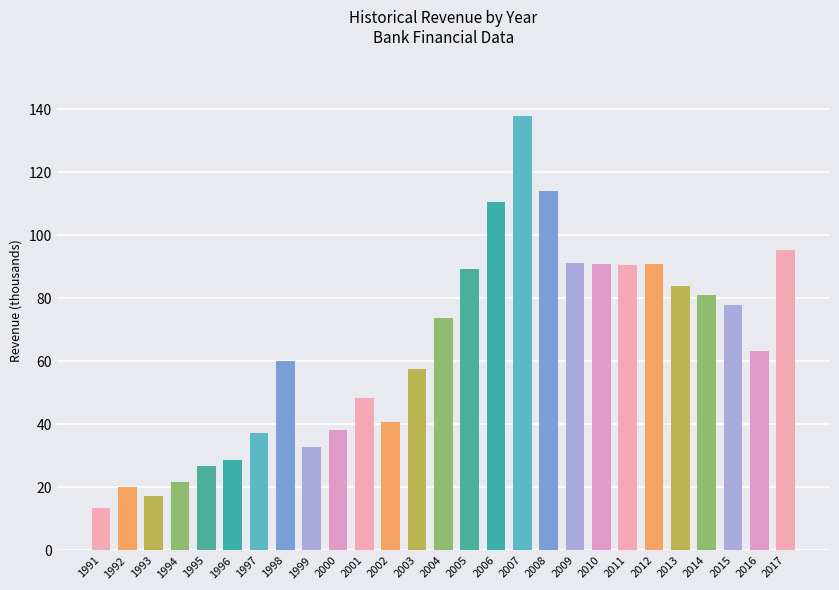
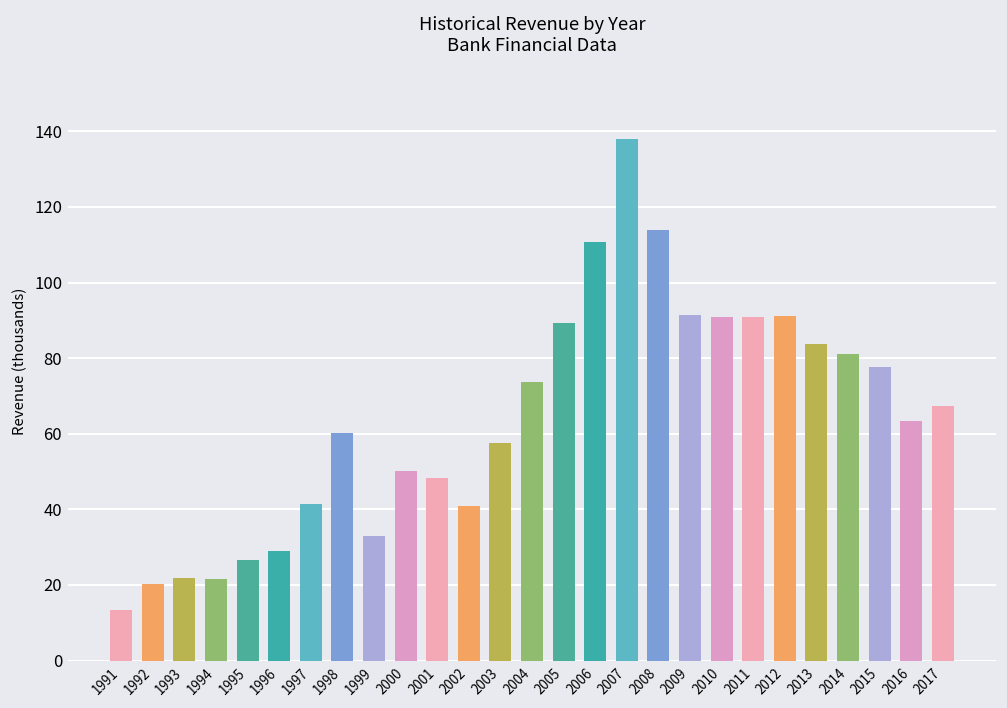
  {
    "1991": 13,
    "1992": 20,
-   "1993": 17,
+   "1993": 22,
    "1994": 22,
    "1995": 27,
    "1996": 29,
-   "1997": 37,
+   "1997": 41,
    "1998": 60,
    "1999": 33,
-   "2000": 38,
+   "2000": 50,
    "2001": 48,
    "2002": 41,
    "2003": 58,
    "2004": 74,
    "2005": 89,
    "2006": 111,
    "2007": 138,
    "2008": 114,
    "2009": 91,
    "2010": 91,
    "2011": 91,
    "2012": 91,
    "2013": 84,
    "2014": 81,
    "2015": 78,
    "2016": 63,
-   "2017": 95
+   "2017": 67
  }
